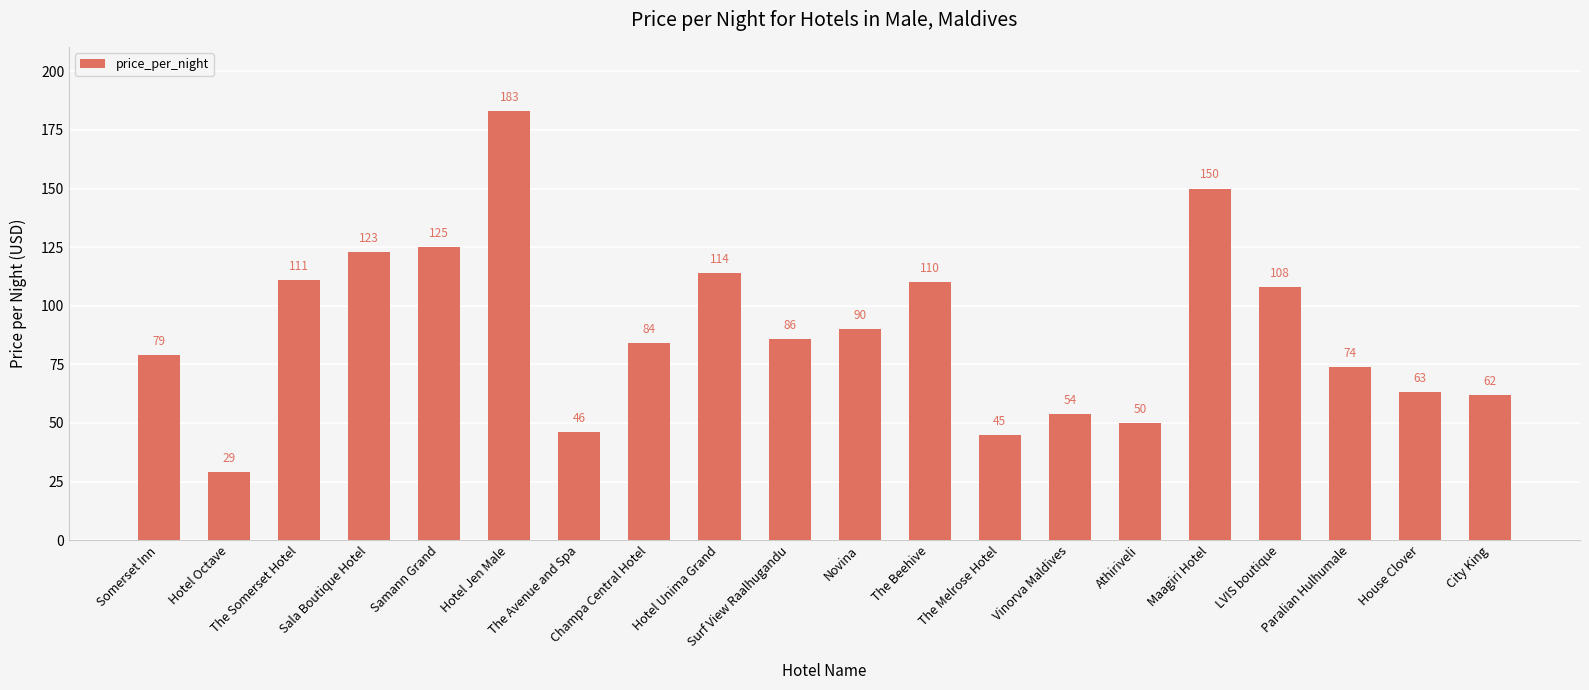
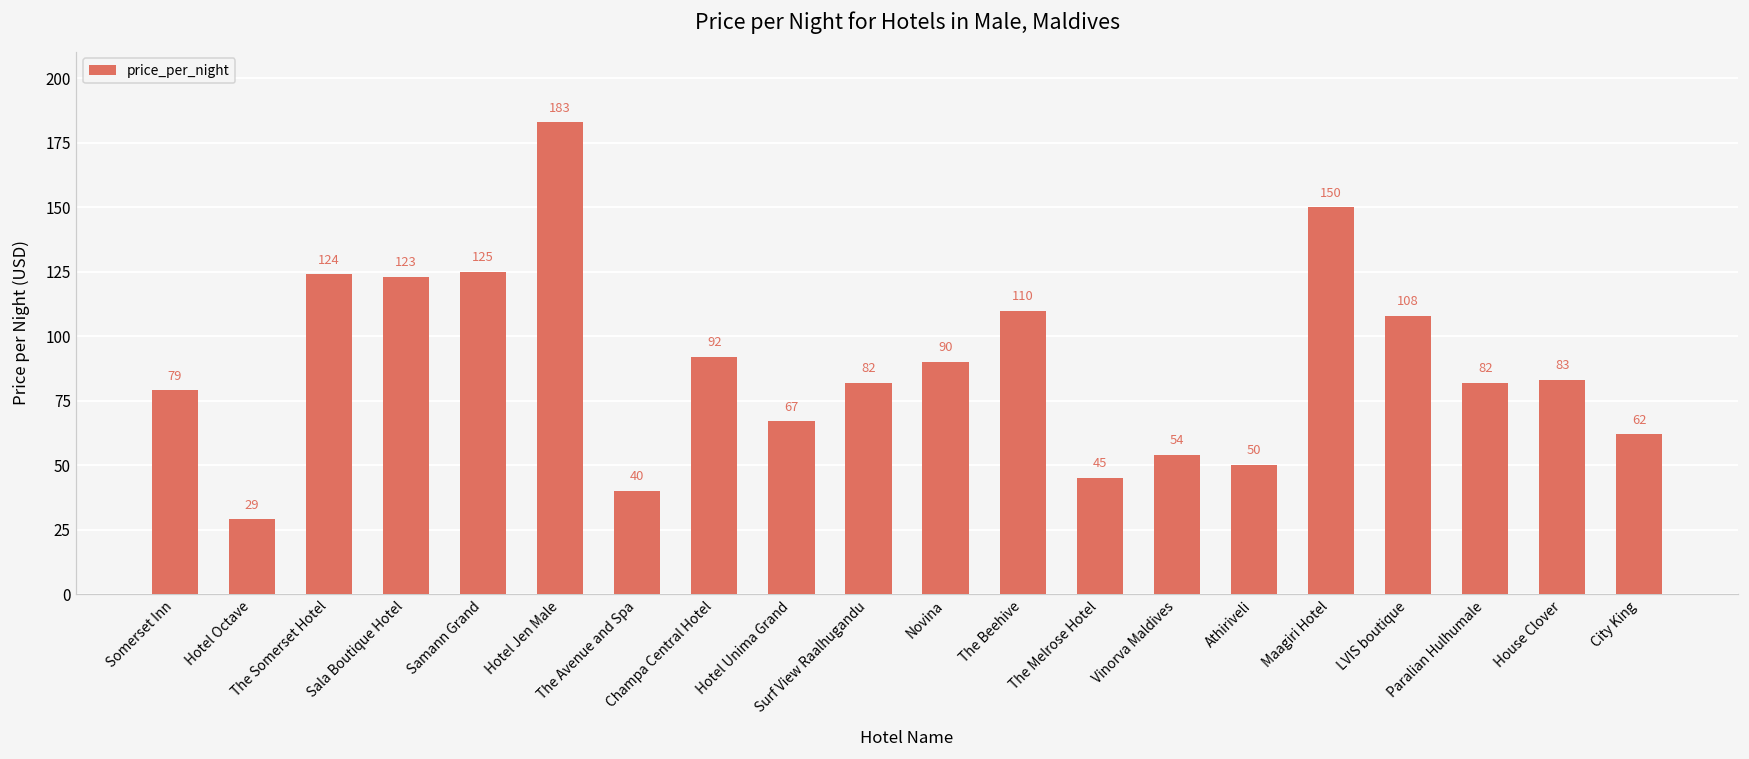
  {
    "Somerset Inn": 79,
    "Hotel Octave": 29,
-   "The Somerset Hotel": 111,
+   "The Somerset Hotel": 124,
    "Sala Boutique Hotel": 123,
    "Samann Grand": 125,
    "Hotel Jen Male": 183,
-   "The Avenue and Spa": 46,
-   "Champa Central Hotel": 84,
-   "Hotel Unima Grand": 114,
-   "Surf View Raalhugandu": 86,
+   "The Avenue and Spa": 40,
+   "Champa Central Hotel": 92,
+   "Hotel Unima Grand": 67,
+   "Surf View Raalhugandu": 82,
    "Novina": 90,
    "The Beehive": 110,
    "The Melrose Hotel": 45,
    "Vinorva Maldives": 54,
    "Athiriveli": 50,
    "Maagiri Hotel": 150,
    "LVIS boutique": 108,
-   "Paralian Hulhumale": 74,
-   "House Clover": 63,
+   "Paralian Hulhumale": 82,
+   "House Clover": 83,
    "City King": 62
  }
